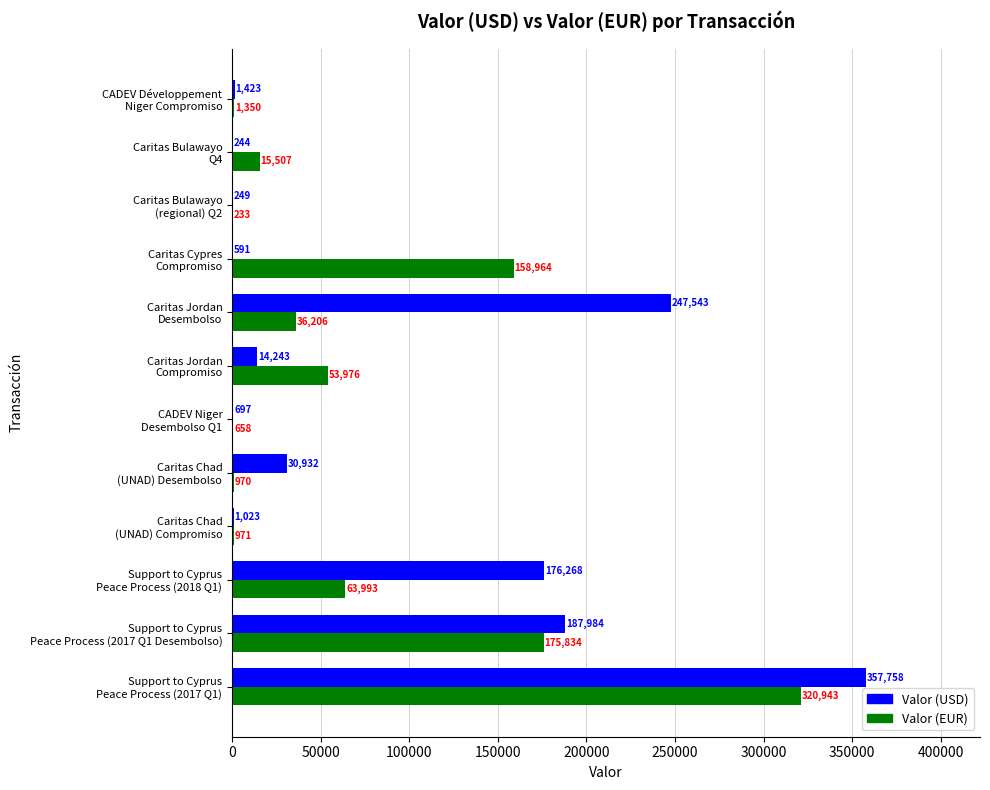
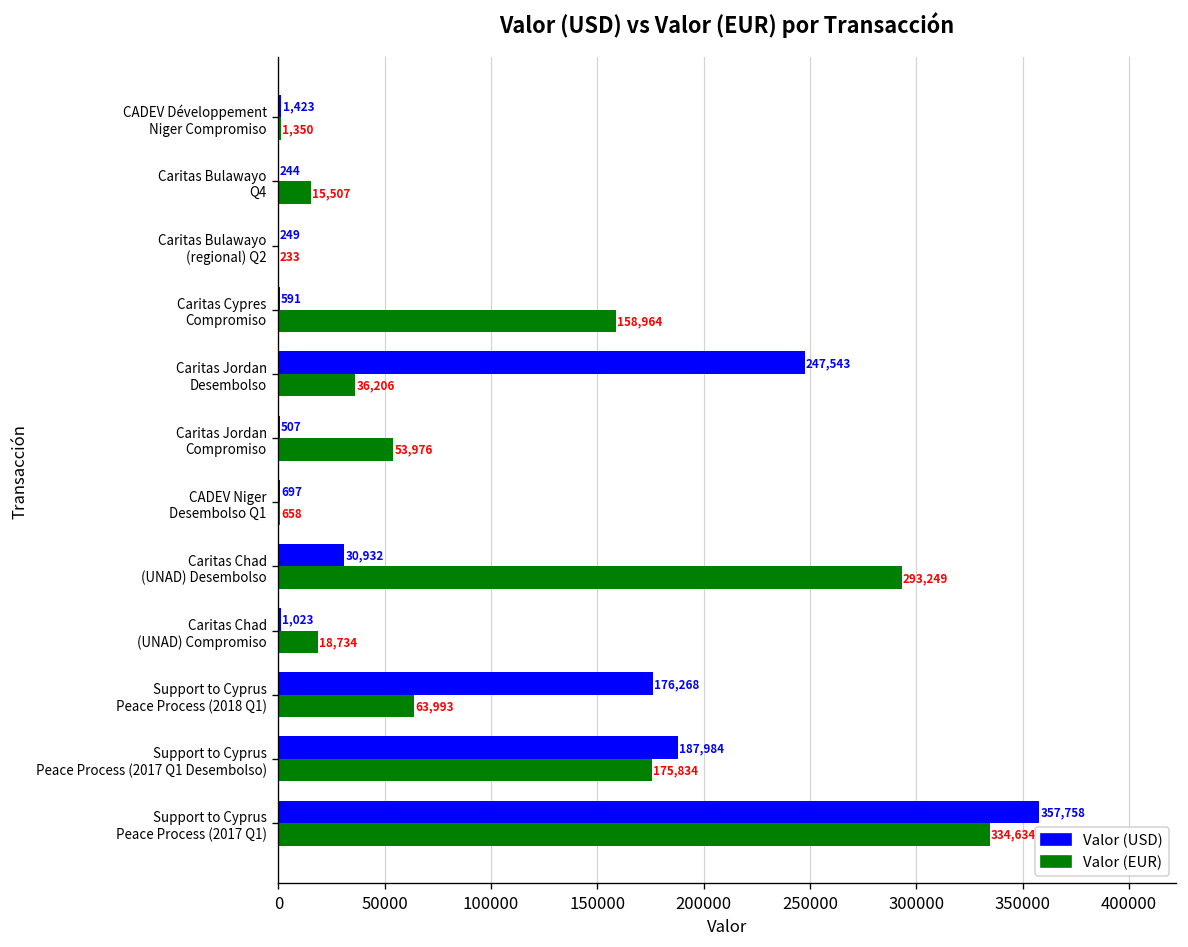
  {
    "Valor (USD)": {
      "CADEV Développement Niger Compromiso": "1,423",
      "Caritas Bulawayo Q4": "244",
      "Caritas Bulawayo (regional) Q2": "249",
      "Caritas Cypres Compromiso": "591",
      "Caritas Jordan Desembolso": "247,543",
-     "Caritas Jordan Compromiso": "14,243",
+     "Caritas Jordan Compromiso": "507",
      "CADEV Niger Desembolso Q1": "697",
      "Caritas Chad (UNAD) Desembolso": "30,932",
      "Caritas Chad (UNAD) Compromiso": "1,023",
      "Support to Cyprus Peace Process (2018 Q1)": "176,268",
      "Support to Cyprus Peace Process (2017 Q1 Desembolso)": "187,984",
      "Support to Cyprus Peace Process (2017 Q1)": "357,758"
    },
    "Valor (EUR)": {
      "CADEV Développement Niger Compromiso": "1,350",
      "Caritas Bulawayo Q4": "15,507",
      "Caritas Bulawayo (regional) Q2": "233",
      "Caritas Cypres Compromiso": "158,964",
      "Caritas Jordan Desembolso": "36,206",
      "Caritas Jordan Compromiso": "53,976",
      "CADEV Niger Desembolso Q1": "658",
-     "Caritas Chad (UNAD) Desembolso": "970",
-     "Caritas Chad (UNAD) Compromiso": "971",
+     "Caritas Chad (UNAD) Desembolso": "293,249",
+     "Caritas Chad (UNAD) Compromiso": "18,734",
      "Support to Cyprus Peace Process (2018 Q1)": "63,993",
      "Support to Cyprus Peace Process (2017 Q1 Desembolso)": "175,834",
-     "Support to Cyprus Peace Process (2017 Q1)": "320,943"
+     "Support to Cyprus Peace Process (2017 Q1)": "334,634"
    }
  }
